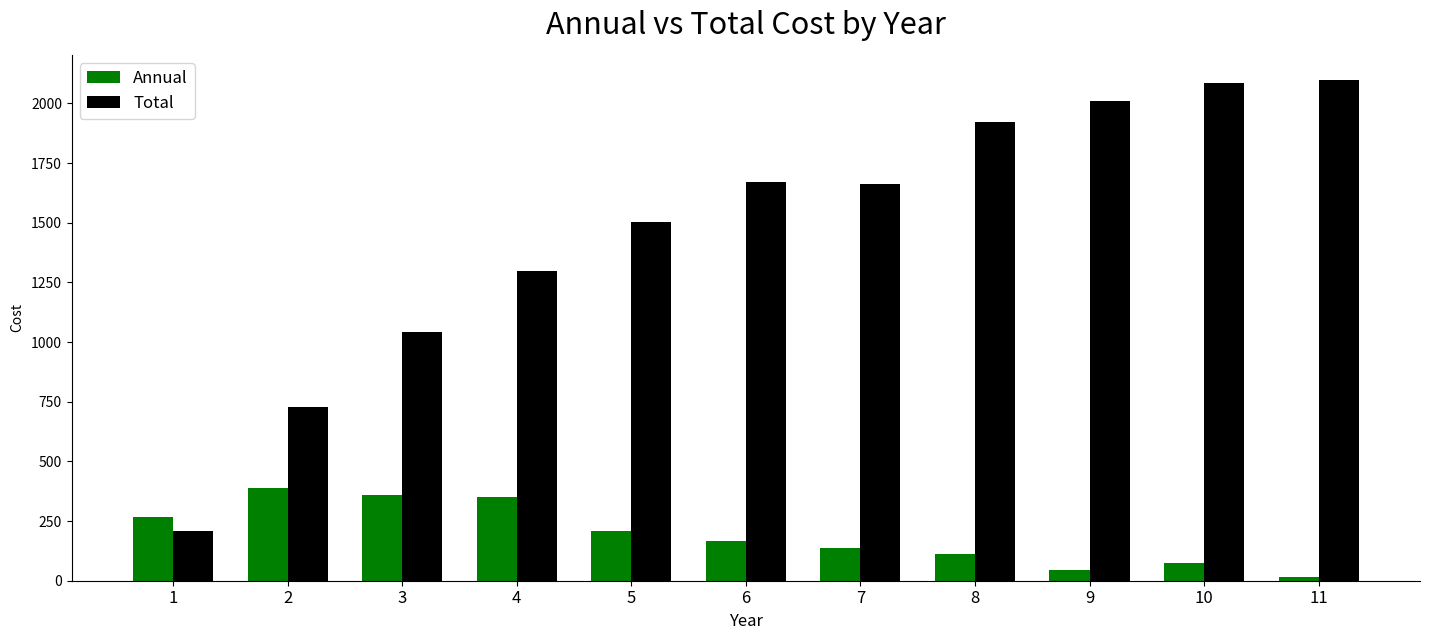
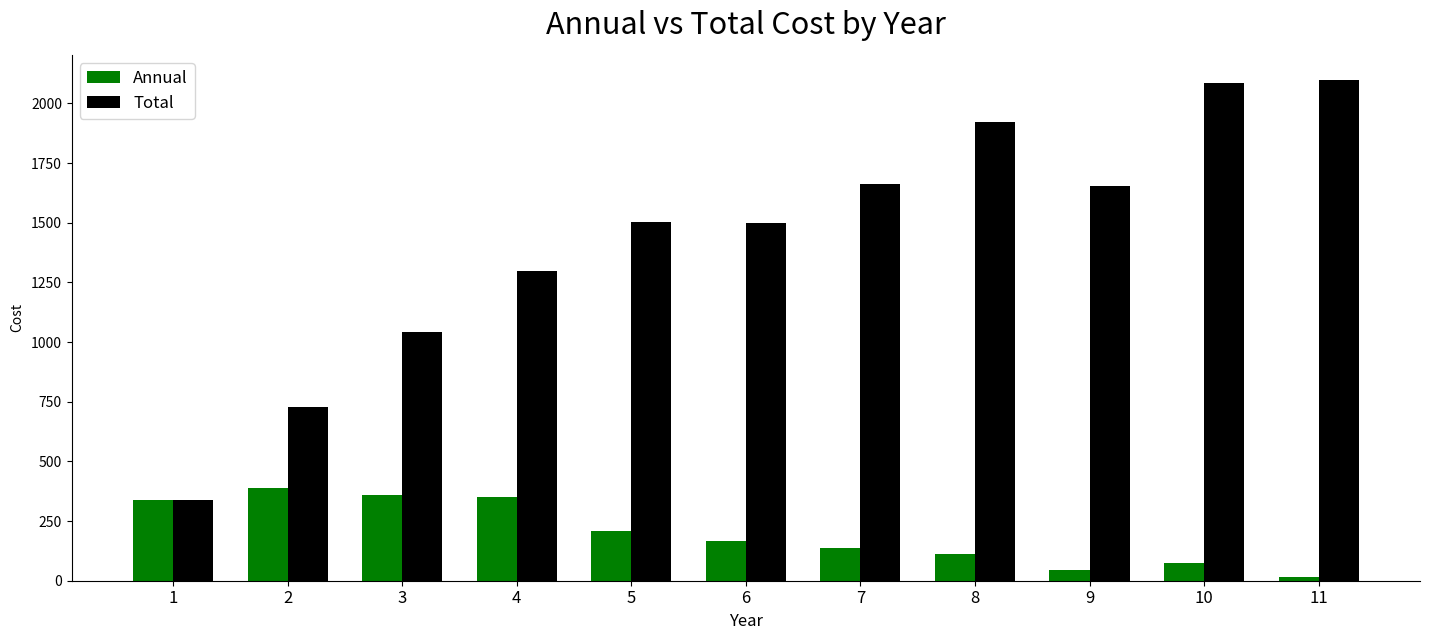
  {
    "Annual": {
-     "1": 270,
+     "1": 340,
      "2": 390,
      "3": 360,
      "4": 350,
      "5": 210,
      "6": 170,
      "7": 140,
      "8": 110,
      "9": 50,
      "10": 70,
      "11": 10
    },
    "Total": {
-     "1": 210,
+     "1": 340,
      "2": 730,
      "3": 1040,
      "4": 1300,
      "5": 1500,
-     "6": 1670,
+     "6": 1500,
      "7": 1660,
      "8": 1920,
-     "9": 2010,
+     "9": 1660,
      "10": 2080,
      "11": 2100
    }
  }
